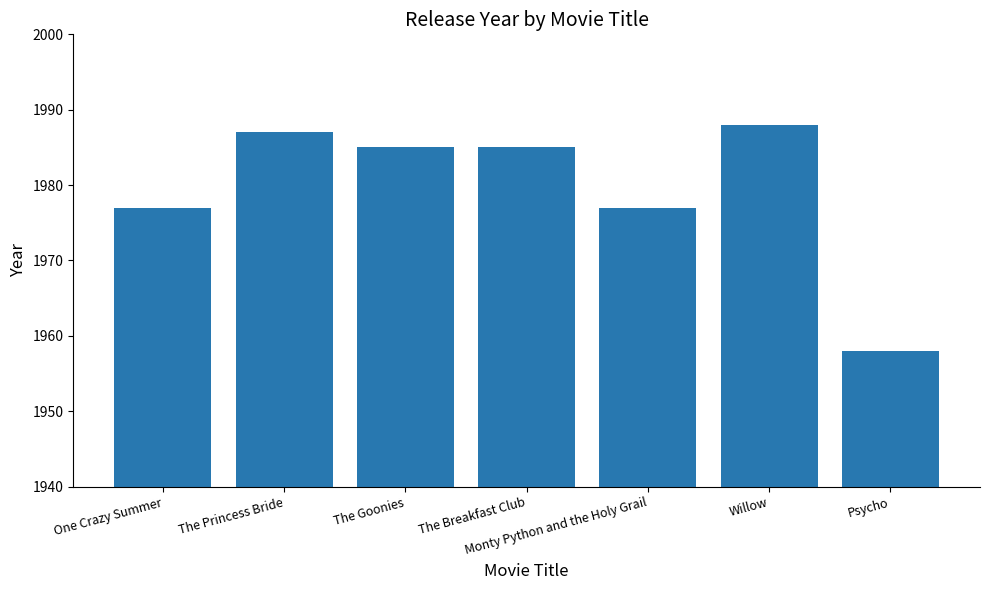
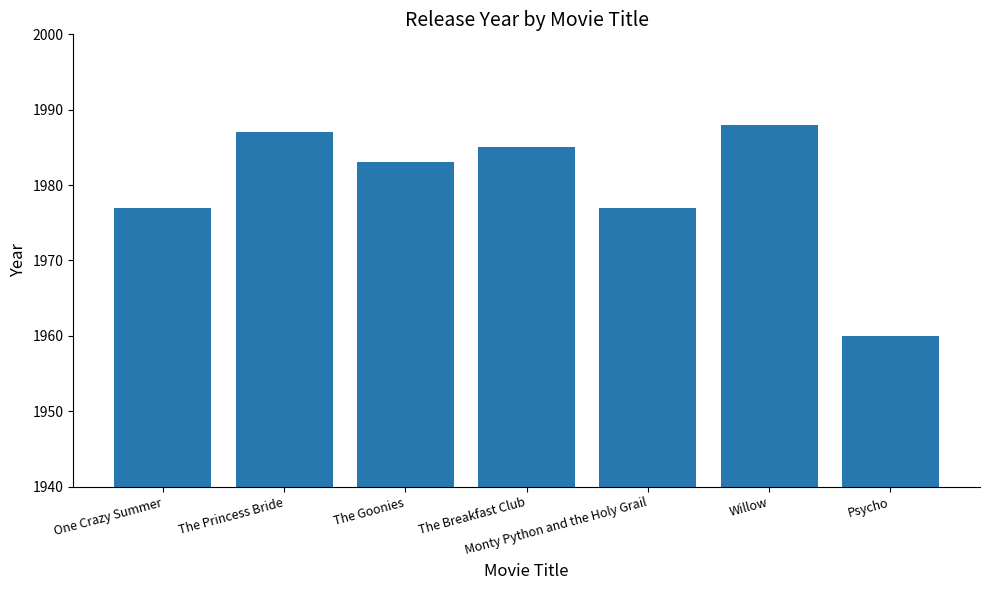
  {
    "One Crazy Summer": 1977,
    "The Princess Bride": 1987,
-   "The Goonies": 1985,
+   "The Goonies": 1983,
    "The Breakfast Club": 1985,
    "Monty Python and the Holy Grail": 1977,
    "Willow": 1988,
-   "Psycho": 1958
+   "Psycho": 1960
  }
